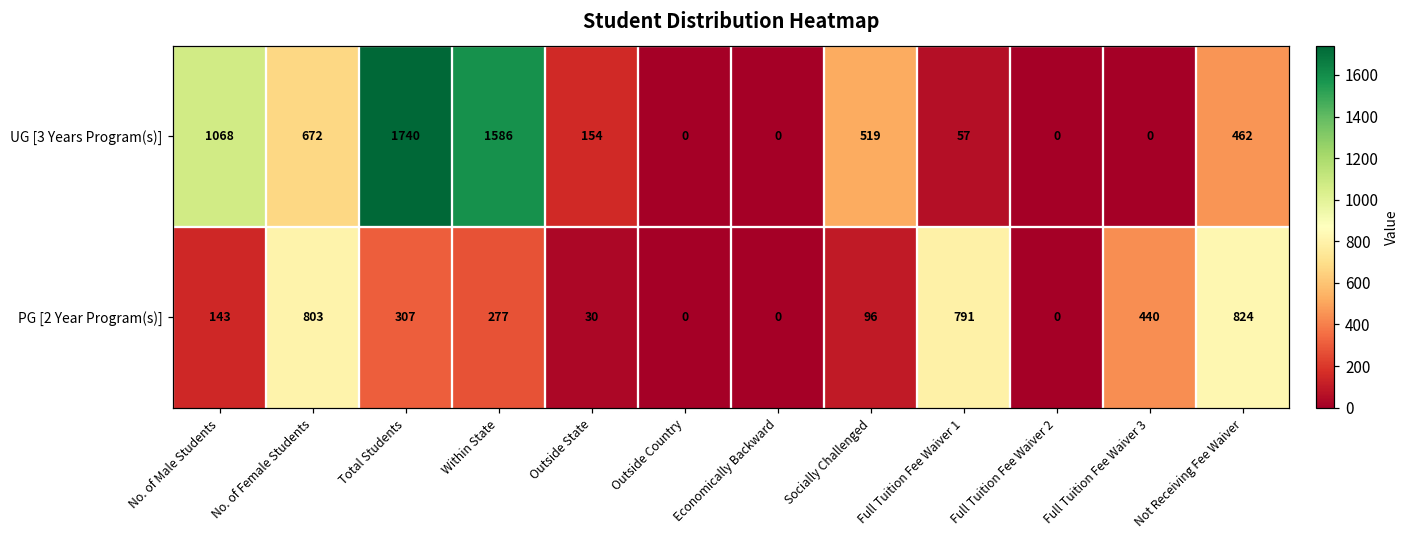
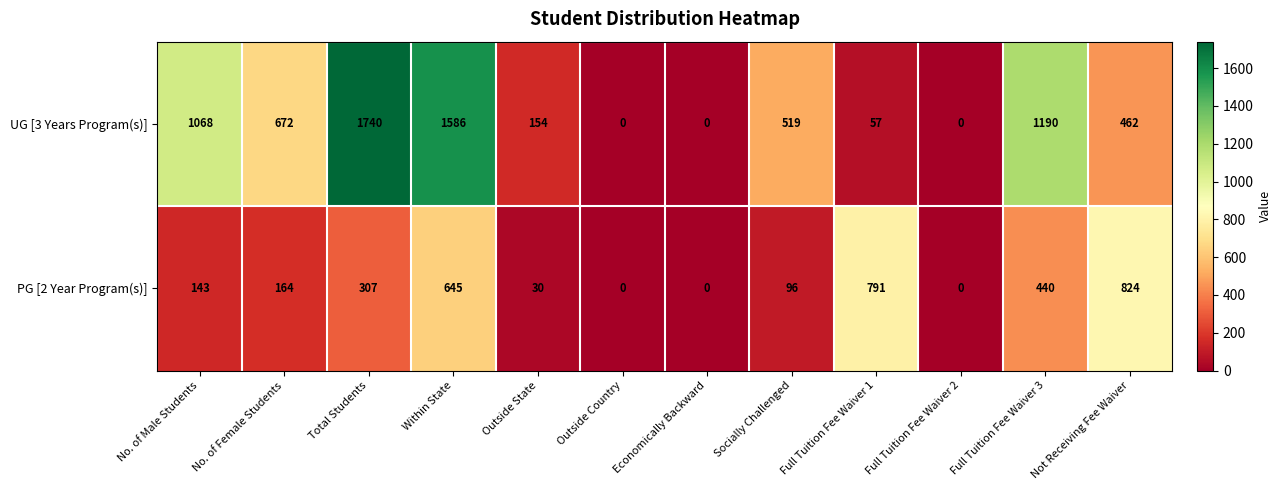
  {
    "UG [3 Years Program(s)]": {
      "No. of Male Students": 1068,
      "No. of Female Students": 672,
      "Total Students": 1740,
      "Within State": 1586,
      "Outside State": 154,
      "Outside Country": 0,
      "Economically Backward": 0,
      "Socially Challenged": 519,
      "Full Tuition Fee Waiver 1": 57,
      "Full Tuition Fee Waiver 2": 0,
-     "Full Tuition Fee Waiver 3": 0,
+     "Full Tuition Fee Waiver 3": 1190,
      "Not Receiving Fee Waiver": 462
    },
    "PG [2 Year Program(s)]": {
      "No. of Male Students": 143,
-     "No. of Female Students": 803,
+     "No. of Female Students": 164,
      "Total Students": 307,
-     "Within State": 277,
+     "Within State": 645,
      "Outside State": 30,
      "Outside Country": 0,
      "Economically Backward": 0,
      "Socially Challenged": 96,
      "Full Tuition Fee Waiver 1": 791,
      "Full Tuition Fee Waiver 2": 0,
      "Full Tuition Fee Waiver 3": 440,
      "Not Receiving Fee Waiver": 824
    }
  }
